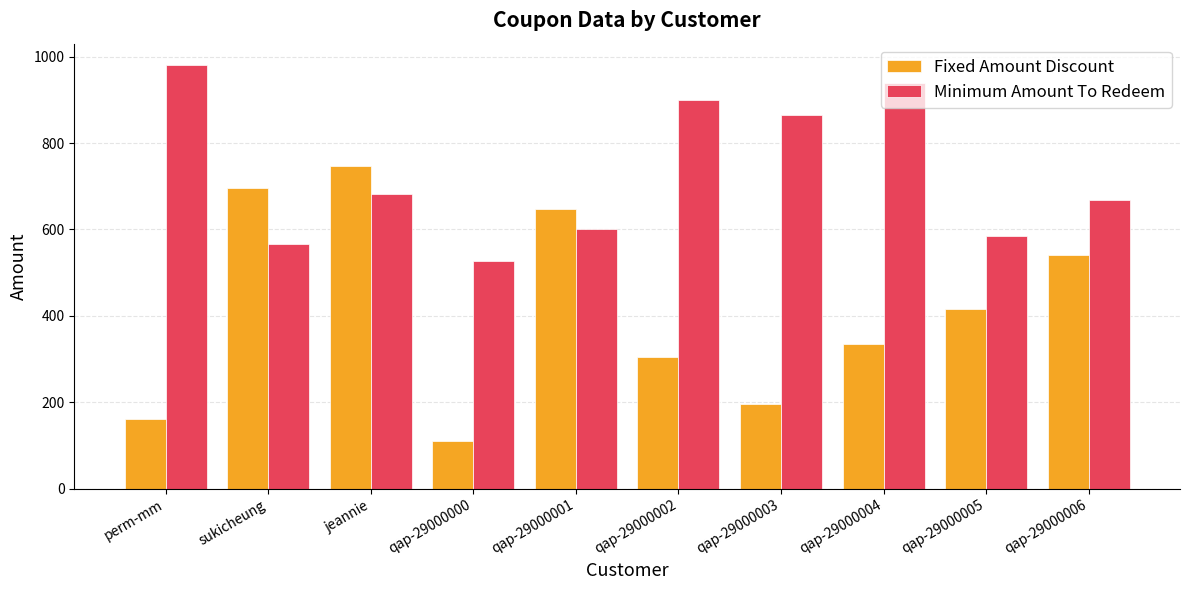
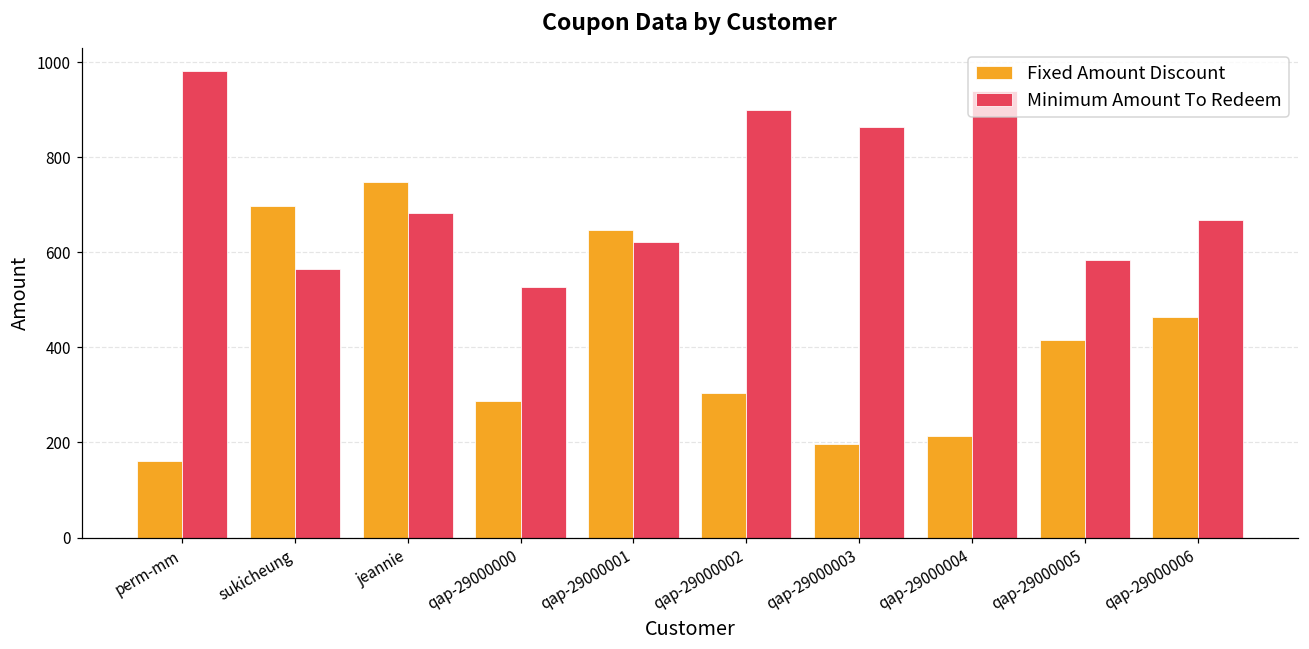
  {
    "Fixed Amount Discount": {
      "perm-mm": 160,
      "sukicheung": 700,
      "jeannie": 750,
-     "qap-29000000": 110,
+     "qap-29000000": 290,
      "qap-29000001": 650,
      "qap-29000002": 310,
      "qap-29000003": 200,
-     "qap-29000004": 340,
+     "qap-29000004": 210,
      "qap-29000005": 420,
-     "qap-29000006": 540
+     "qap-29000006": 470
    },
    "Minimum Amount To Redeem": {
      "perm-mm": 980,
      "sukicheung": 570,
      "jeannie": 680,
      "qap-29000000": 530,
-     "qap-29000001": 600,
+     "qap-29000001": 620,
      "qap-29000002": 900,
      "qap-29000003": 860,
      "qap-29000005": 580,
      "qap-29000006": 670
    }
  }
